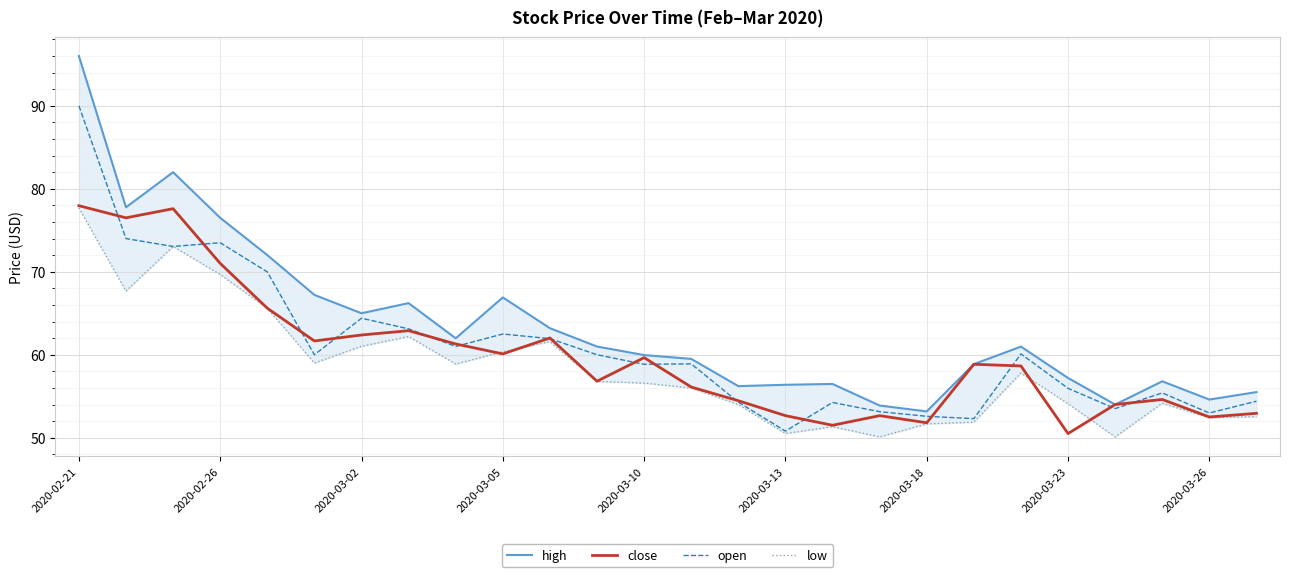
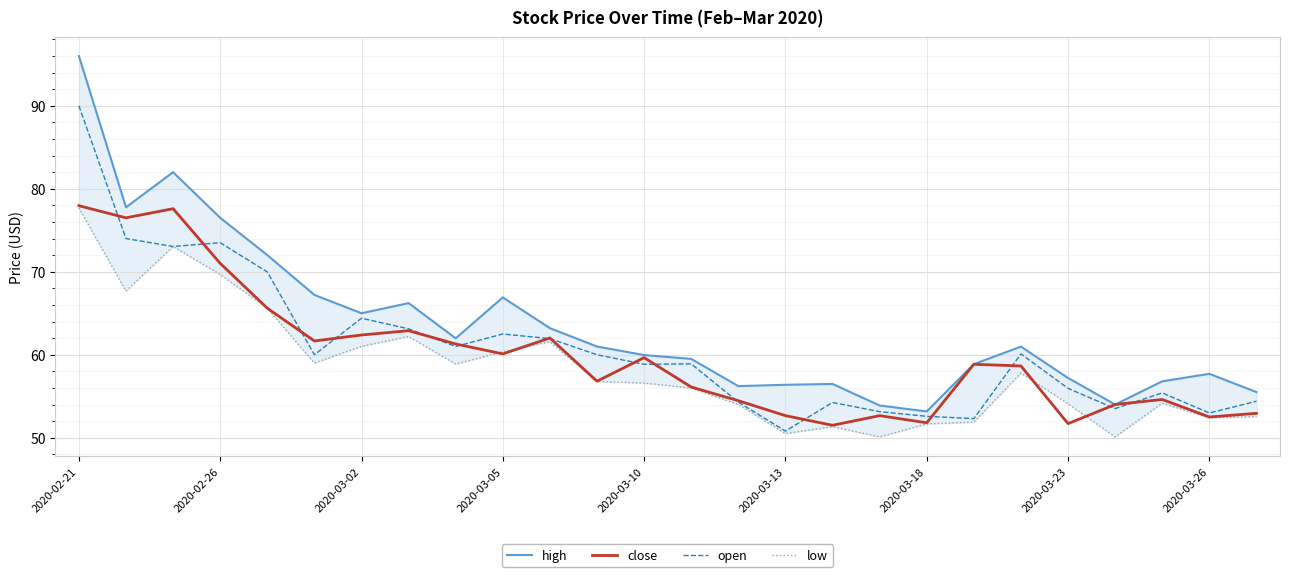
  {
    "high": {
      "2020-02-21": 96,
      "2020-02-26": 77,
      "2020-03-02": 65,
      "2020-03-05": 67,
      "2020-03-10": 60,
      "2020-03-13": 56,
      "2020-03-18": 53,
      "2020-03-23": 57,
-     "2020-03-26": 55
+     "2020-03-26": 58
    },
    "close": {
      "2020-02-26": 71,
      "2020-03-02": 62,
      "2020-03-10": 60,
      "2020-03-13": 53,
-     "2020-03-23": 51
+     "2020-03-23": 52
    },
    "open": {
      "2020-02-21": 90,
      "2020-02-26": 74,
      "2020-03-02": 64,
      "2020-03-05": 63,
      "2020-03-10": 59,
      "2020-03-18": 53,
      "2020-03-23": 56,
      "2020-03-26": 53
    },
    "low": {
      "2020-02-26": 70,
      "2020-03-02": 61,
      "2020-03-10": 57,
      "2020-03-23": 54
    }
  }
